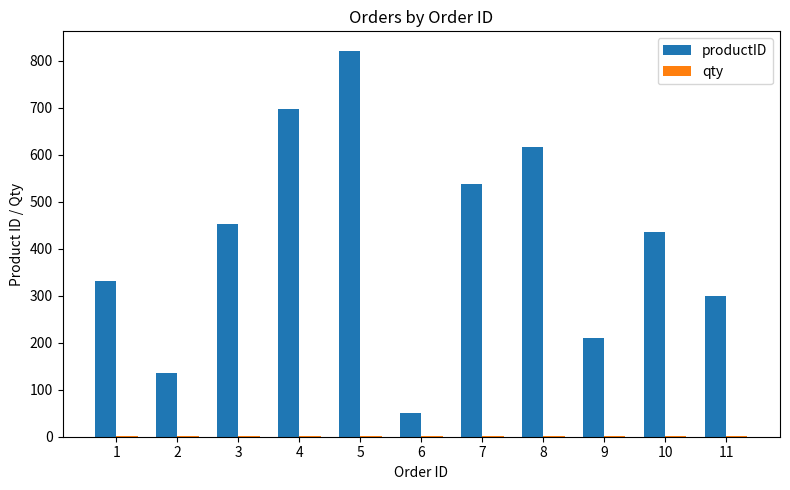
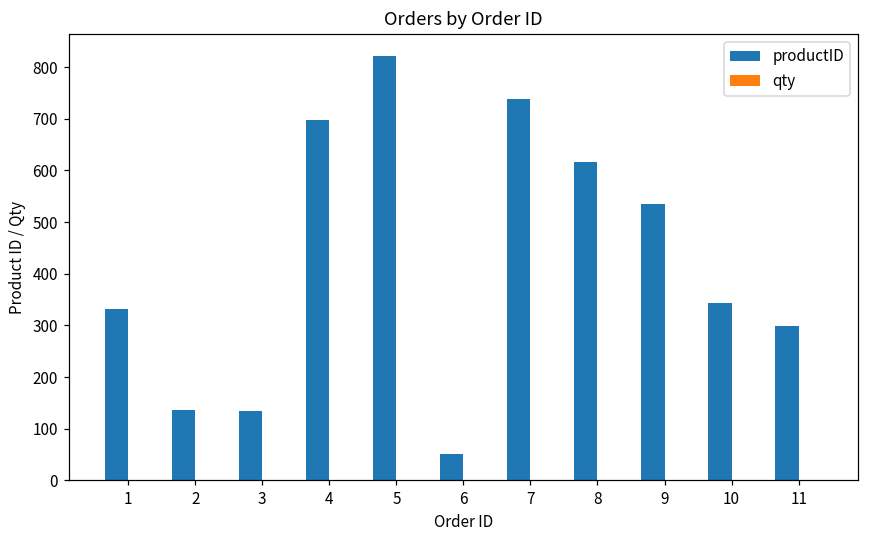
  {
    "productID": {
      "1": 330,
      "2": 140,
-     "3": 450,
+     "3": 140,
      "4": 700,
      "5": 820,
      "6": 50,
-     "7": 540,
+     "7": 740,
      "8": 620,
-     "9": 210,
-     "10": 440,
+     "9": 530,
+     "10": 340,
      "11": 300
    }
  }
